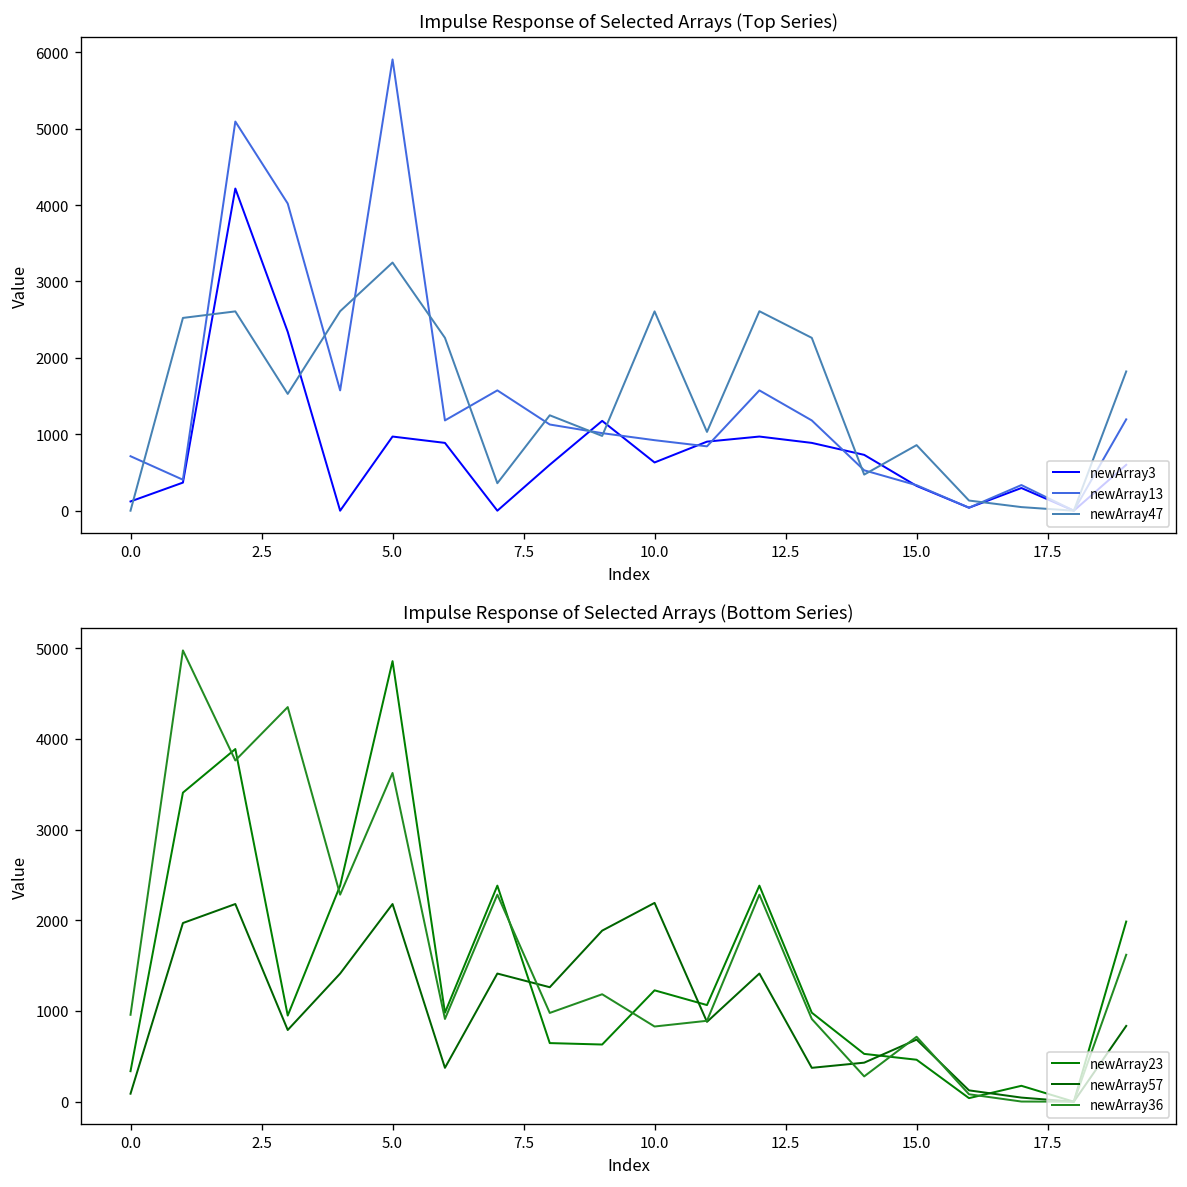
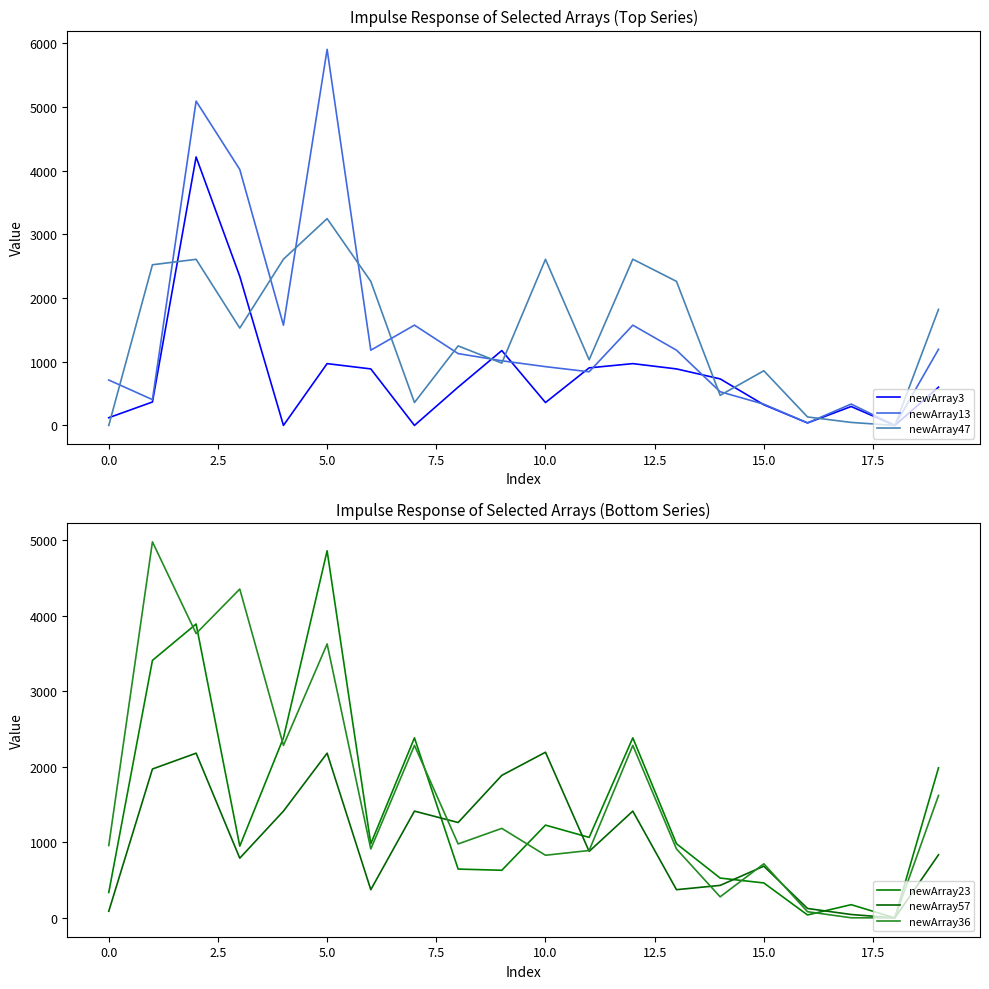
  {
    "Impulse Response of Selected Arrays (Top Series)": {
      "newArray3": {
        "0.0": 100,
        "5.0": 1000,
-       "10.0": 600
+       "10.0": 400
      }
    }
  }
